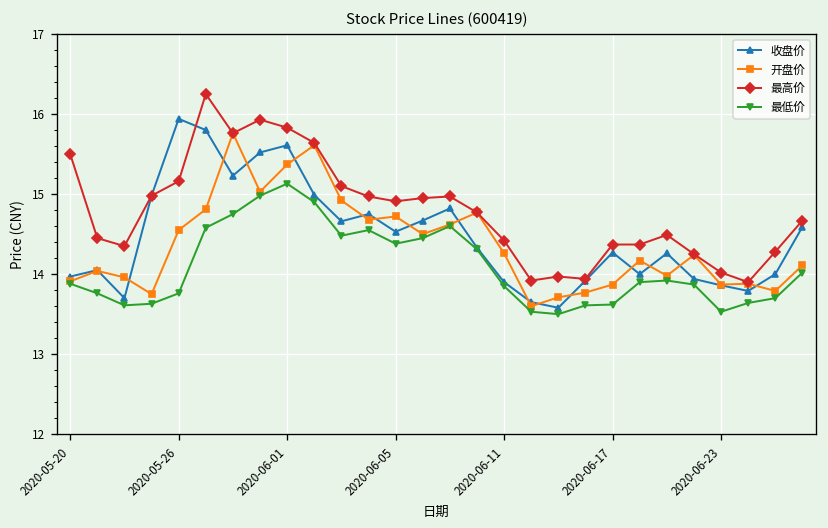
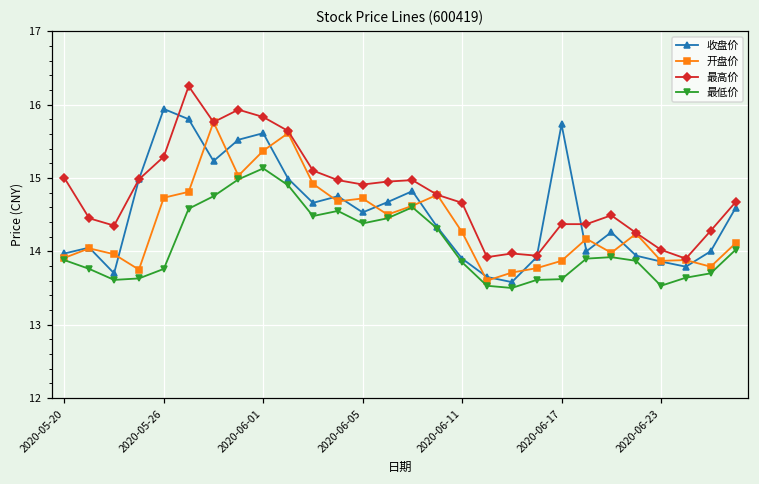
  {
    "收盘价": {
      "2020-05-20": 14.0,
      "2020-05-26": 15.9,
      "2020-06-01": 15.6,
      "2020-06-05": 14.5,
      "2020-06-11": 13.9,
-     "2020-06-17": 14.3
+     "2020-06-17": 15.7
    },
    "开盘价": {
-     "2020-05-26": 14.6,
+     "2020-05-26": 14.7,
      "2020-06-01": 15.4,
      "2020-06-05": 14.7,
      "2020-06-11": 14.3,
      "2020-06-17": 13.9
    },
    "最高价": {
-     "2020-05-20": 15.5,
-     "2020-05-26": 15.2,
+     "2020-05-20": 15.0,
+     "2020-05-26": 15.3,
      "2020-06-01": 15.8,
      "2020-06-05": 14.9,
-     "2020-06-11": 14.4,
+     "2020-06-11": 14.7,
      "2020-06-17": 14.4,
      "2020-06-23": 14.0
    },
    "最低价": {
      "2020-05-26": 13.8,
      "2020-06-01": 15.1,
      "2020-06-05": 14.4,
      "2020-06-11": 13.9,
      "2020-06-17": 13.6,
      "2020-06-23": 13.5
    }
  }
